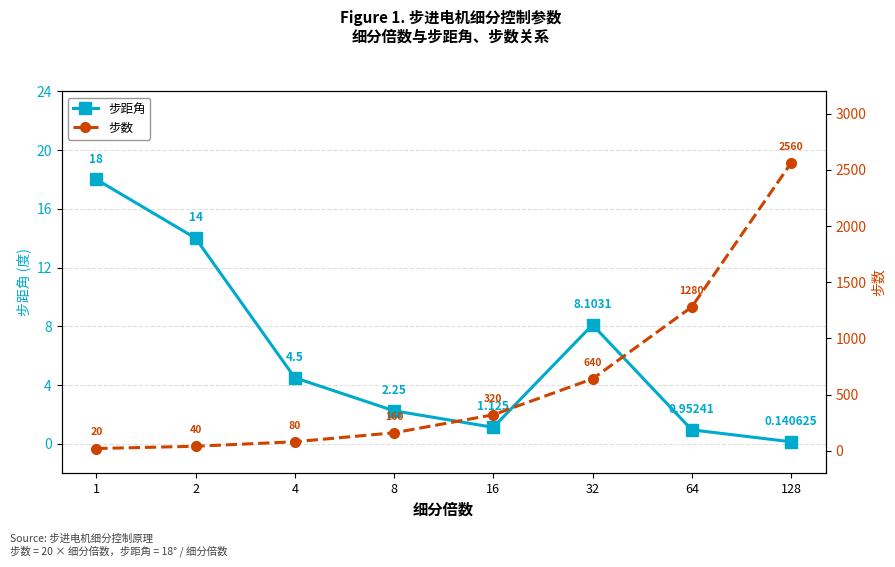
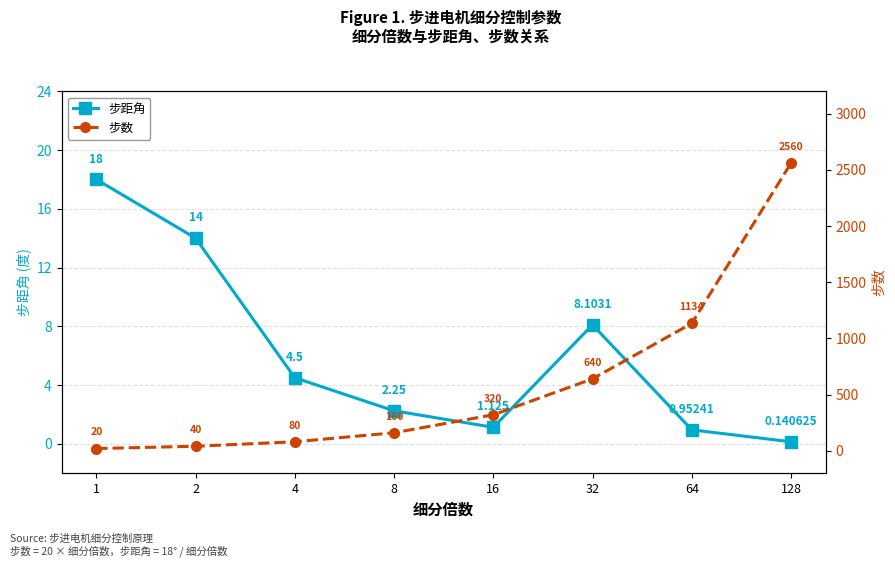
  {
    "步距角": {
      "1": 18,
      "2": 14,
      "4": 4.5,
      "8": 2.25,
      "32": 8.1031,
      "64": 0.95241,
      "128": 0.140625
    },
    "步数": {
      "1": 20,
      "2": 40,
      "4": 80,
      "32": 640,
-     "64": 1280,
+     "64": 1134,
      "128": 2560
    }
  }
